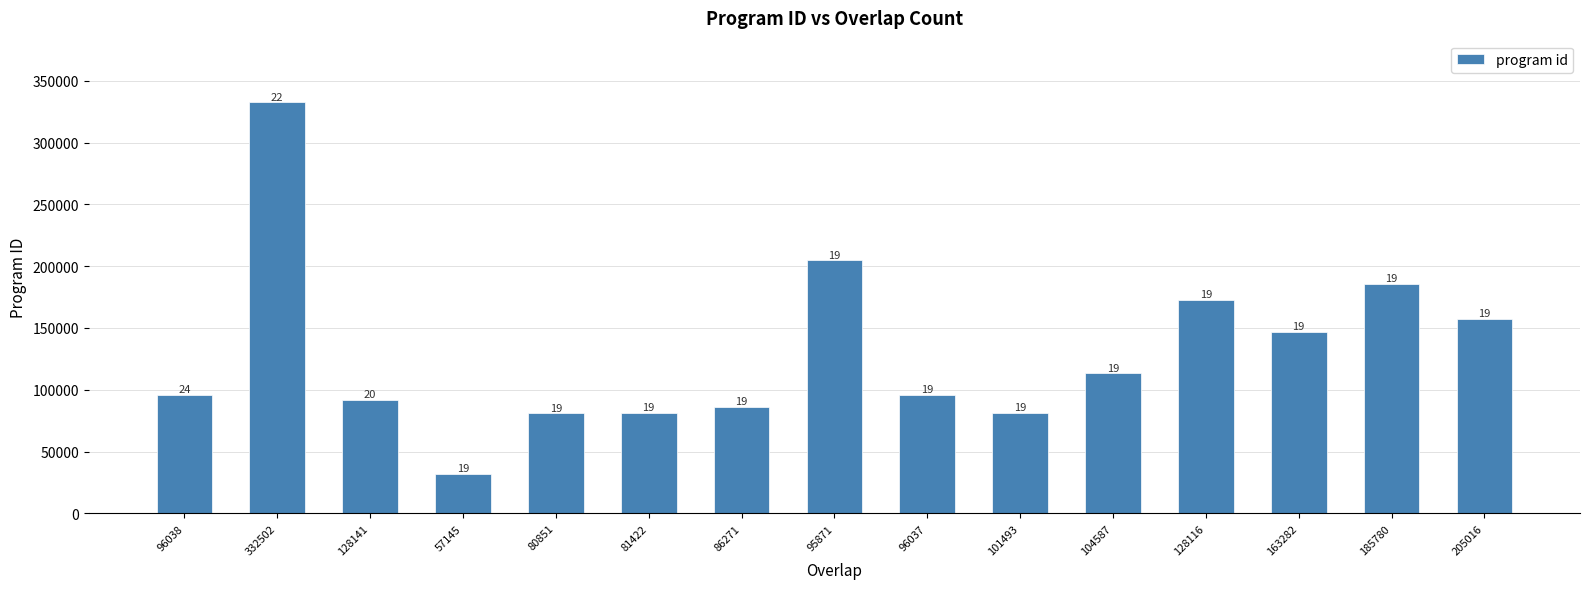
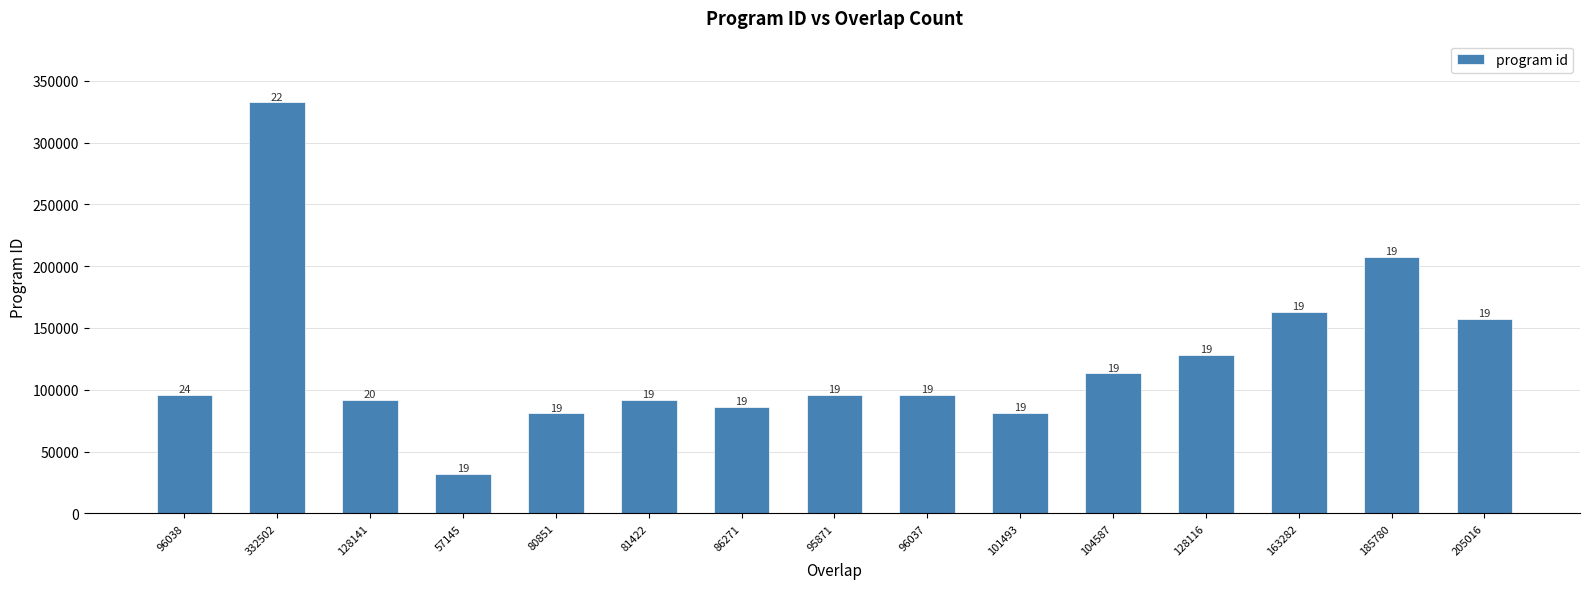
  {
-   "81422": 81000,
-   "95871": 205000,
-   "128116": 173000,
-   "163282": 147000,
-   "185780": 186000
+   "81422": 92000,
+   "95871": 96000,
+   "128116": 128000,
+   "163282": 163000,
+   "185780": 207000
  }
